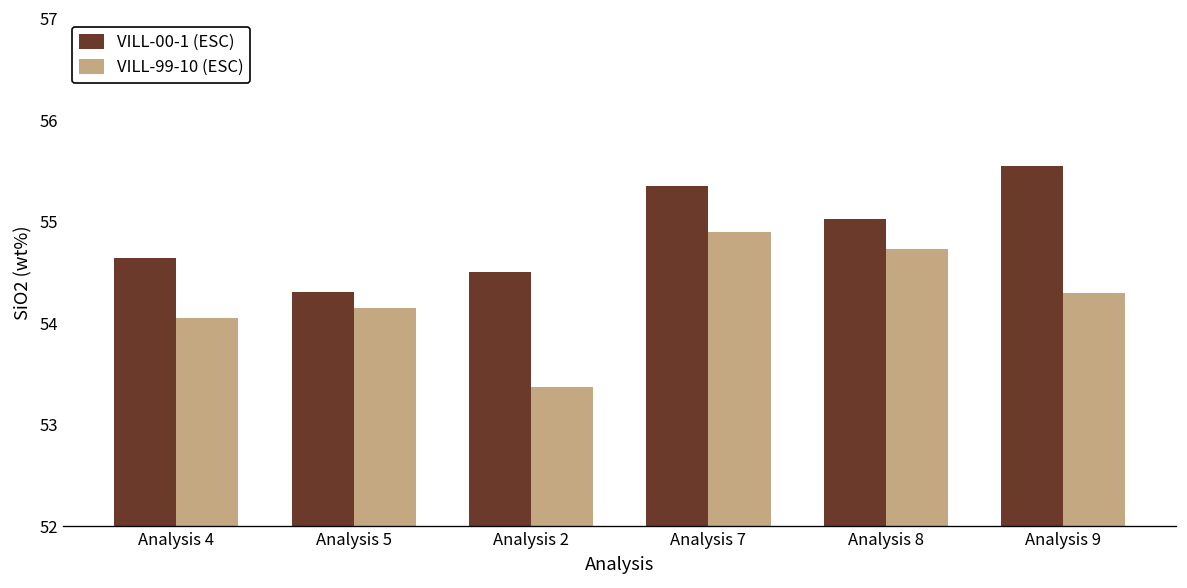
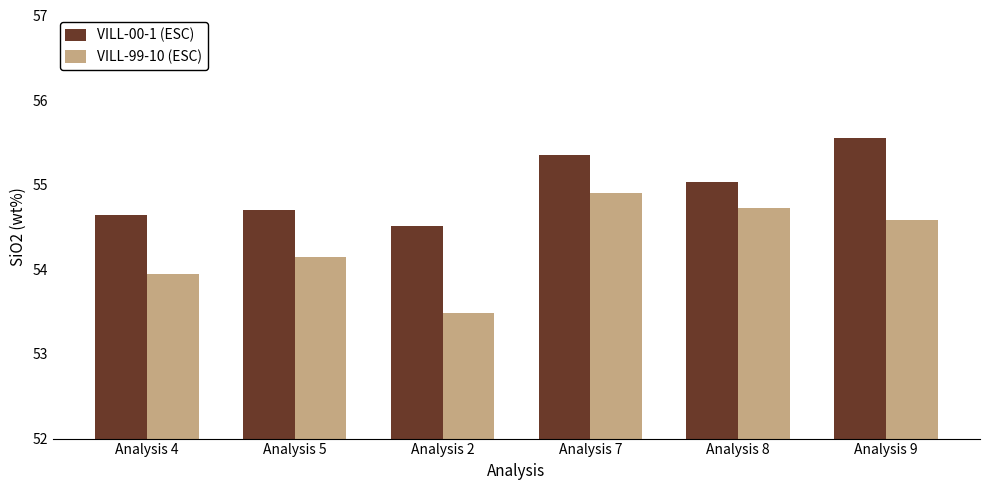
  {
    "VILL-00-1 (ESC)": {
      "Analysis 4": 54.6,
-     "Analysis 5": 54.3,
+     "Analysis 5": 54.7,
      "Analysis 2": 54.5,
      "Analysis 7": 55.3,
      "Analysis 8": 55.0,
      "Analysis 9": 55.6
    },
    "VILL-99-10 (ESC)": {
-     "Analysis 4": 54.1,
+     "Analysis 4": 53.9,
      "Analysis 5": 54.1,
-     "Analysis 2": 53.4,
+     "Analysis 2": 53.5,
      "Analysis 7": 54.9,
      "Analysis 8": 54.7,
-     "Analysis 9": 54.3
+     "Analysis 9": 54.6
    }
  }
